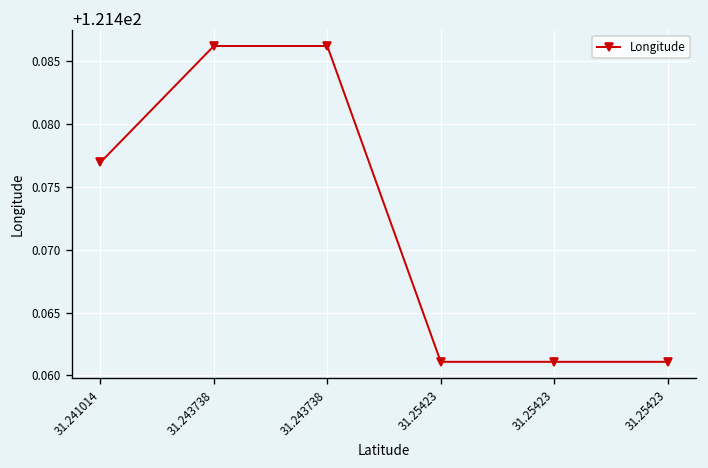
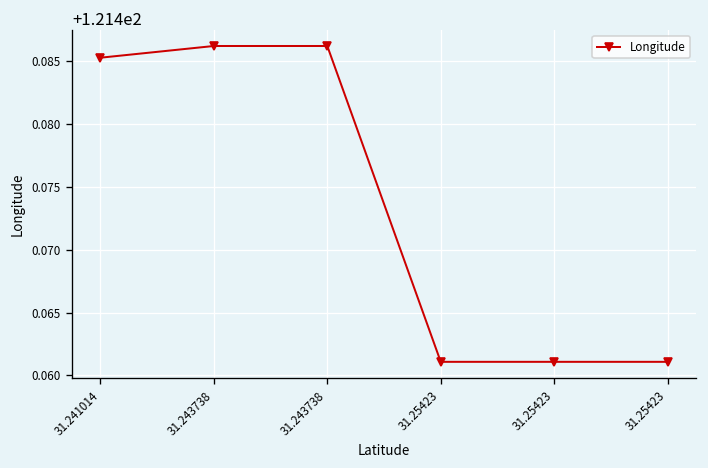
  {
-   "31.241014": 121.4770
+   "31.241014": 121.4853
  }
